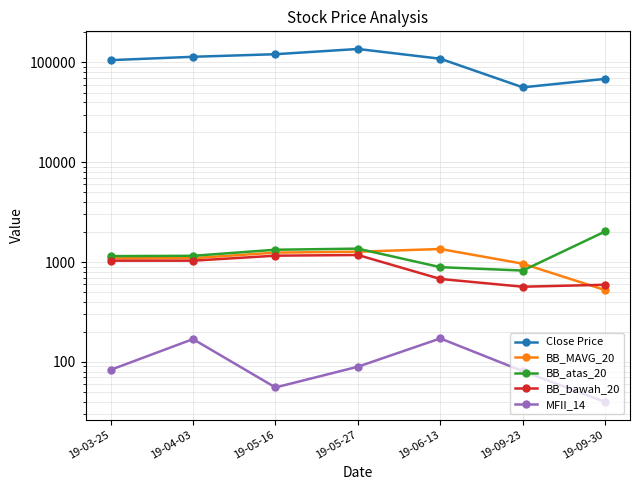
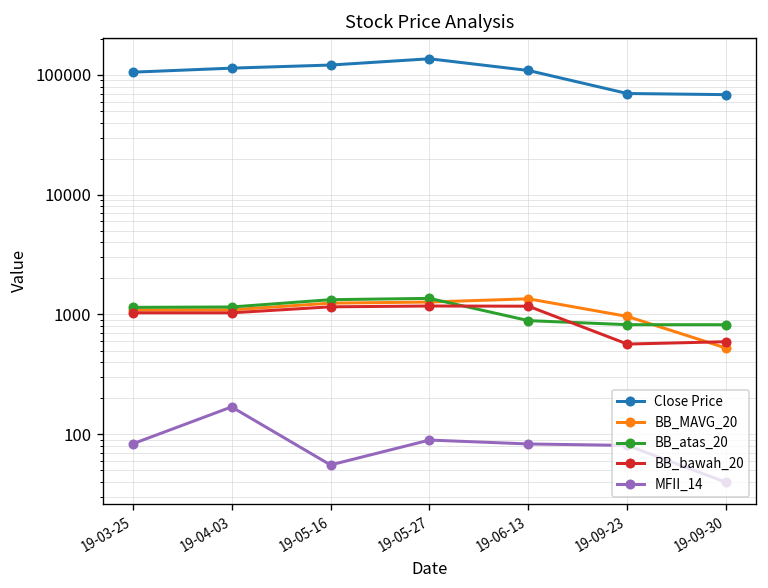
  {
    "Close Price": {
      "19-03-25": 110000,
      "19-04-03": 110000,
      "19-05-16": 120000,
      "19-05-27": 140000,
      "19-06-13": 110000,
-     "19-09-23": 60000,
+     "19-09-23": 70000,
      "19-09-30": 70000
    },
    "BB_MAVG_20": {
      "19-05-16": 1200,
      "19-05-27": 1300,
      "19-06-13": 1400,
      "19-09-23": 1000,
      "19-09-30": 500
    },
    "BB_atas_20": {
      "19-05-16": 1300,
      "19-05-27": 1400,
      "19-06-13": 900,
      "19-09-23": 800,
-     "19-09-30": 2000
+     "19-09-30": 800
    },
    "BB_bawah_20": {
      "19-05-16": 1200,
      "19-05-27": 1200,
-     "19-06-13": 700,
+     "19-06-13": 1200,
      "19-09-23": 600,
      "19-09-30": 600
    },
    "MFII_14": {
      "19-03-25": 80,
      "19-04-03": 170,
      "19-05-16": 60,
      "19-05-27": 90,
-     "19-06-13": 170
+     "19-06-13": 80
    }
  }
